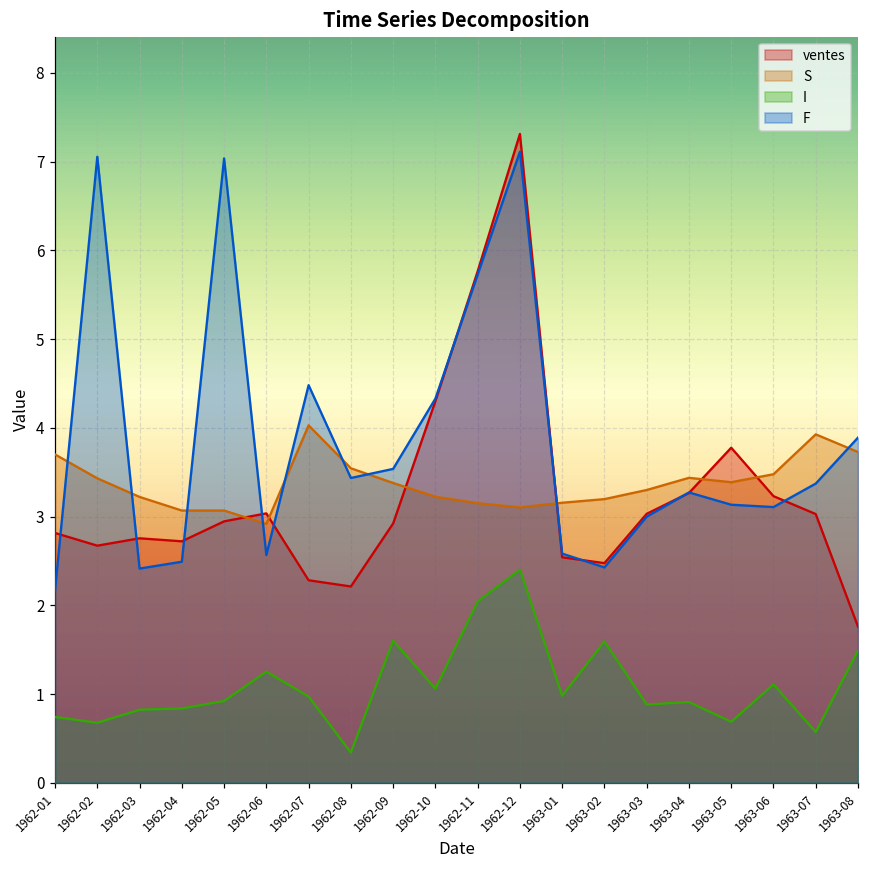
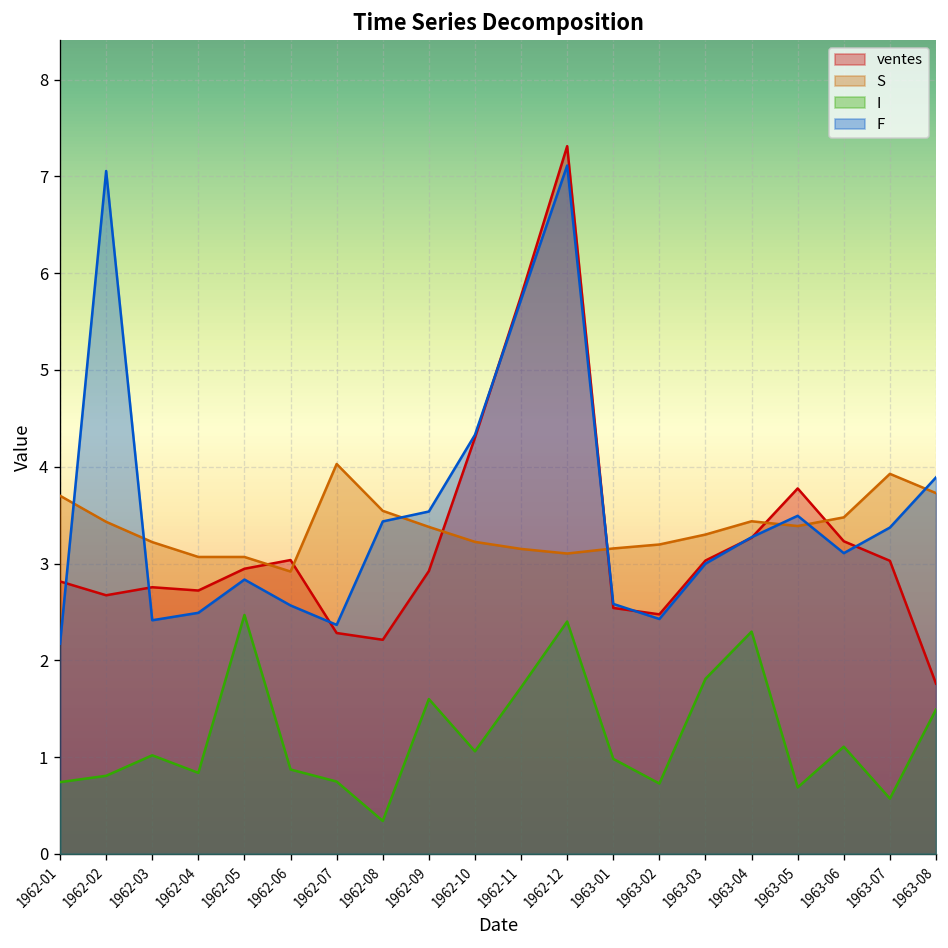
  {
    "I": {
      "1962-01": 0.7,
-     "1962-02": 0.7,
-     "1962-03": 0.8,
+     "1962-02": 0.8,
+     "1962-03": 1.0,
      "1962-04": 0.8,
-     "1962-05": 0.9,
-     "1962-06": 1.3,
-     "1962-07": 1.0,
+     "1962-05": 2.5,
+     "1962-06": 0.9,
+     "1962-07": 0.7,
      "1962-08": 0.3,
      "1962-09": 1.6,
      "1962-10": 1.1,
-     "1962-11": 2.0,
+     "1962-11": 1.7,
      "1962-12": 2.4,
      "1963-01": 1.0,
-     "1963-02": 1.6,
-     "1963-03": 0.9,
-     "1963-04": 0.9,
+     "1963-02": 0.7,
+     "1963-03": 1.8,
+     "1963-04": 2.3,
      "1963-05": 0.7,
      "1963-06": 1.1,
      "1963-07": 0.6,
      "1963-08": 1.5
    },
    "F": {
      "1962-01": 2.2,
      "1962-02": 7.1,
      "1962-03": 2.4,
      "1962-04": 2.5,
-     "1962-05": 7.0,
+     "1962-05": 2.8,
      "1962-06": 2.6,
-     "1962-07": 4.5,
+     "1962-07": 2.4,
      "1962-08": 3.4,
      "1962-09": 3.5,
      "1962-11": 5.7,
      "1962-12": 7.1,
      "1963-01": 2.6,
      "1963-02": 2.4,
      "1963-03": 3.0,
-     "1963-05": 3.1,
+     "1963-05": 3.5,
      "1963-06": 3.1,
      "1963-07": 3.4,
      "1963-08": 3.9
    }
  }
